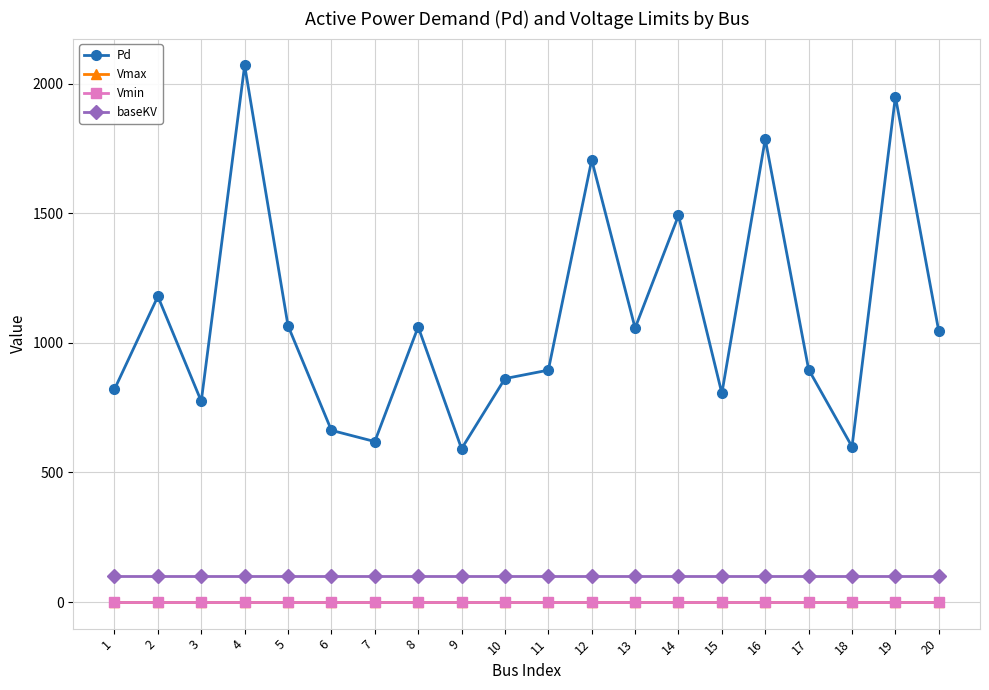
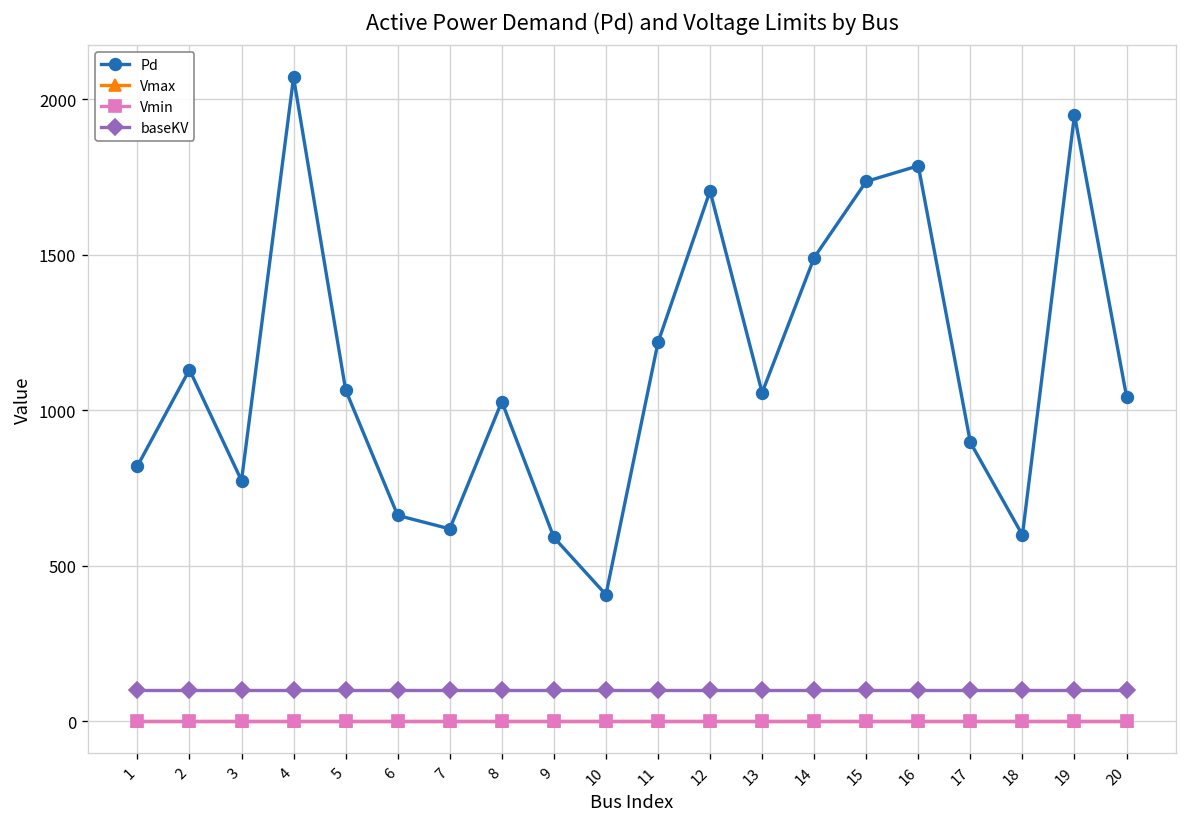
  {
    "Pd": {
      "1": 820,
-     "2": 1180,
+     "2": 1130,
      "3": 770,
      "4": 2070,
      "5": 1070,
      "6": 660,
      "7": 620,
-     "8": 1060,
+     "8": 1030,
      "9": 590,
-     "10": 860,
-     "11": 890,
+     "10": 410,
+     "11": 1220,
      "12": 1710,
      "13": 1060,
      "14": 1490,
-     "15": 810,
+     "15": 1740,
      "16": 1790,
      "17": 900,
      "18": 600,
      "19": 1950,
      "20": 1040
    },
    "Vmin": {
      "1": 0,
      "2": 0,
      "3": 0,
      "4": 0,
      "5": 0,
      "6": 0,
      "7": 0,
      "8": 0,
      "9": 0,
      "10": 0,
      "11": 0,
      "12": 0,
      "13": 0,
      "14": 0,
      "15": 0,
      "16": 0,
      "17": 0,
      "18": 0,
      "19": 0,
      "20": 0
    },
    "baseKV": {
      "1": 100,
      "2": 100,
      "3": 100,
      "4": 100,
      "5": 100,
      "6": 100,
      "7": 100,
      "8": 100,
      "9": 100,
      "10": 100,
      "11": 100,
      "12": 100,
      "13": 100,
      "14": 100,
      "15": 100,
      "16": 100,
      "17": 100,
      "18": 100,
      "19": 100,
      "20": 100
    }
  }
